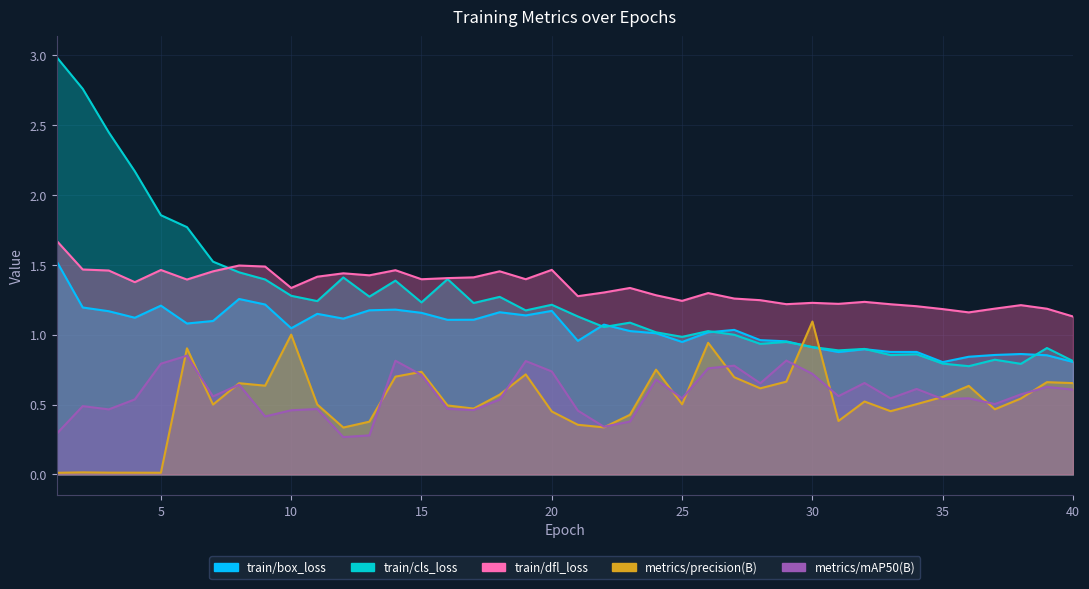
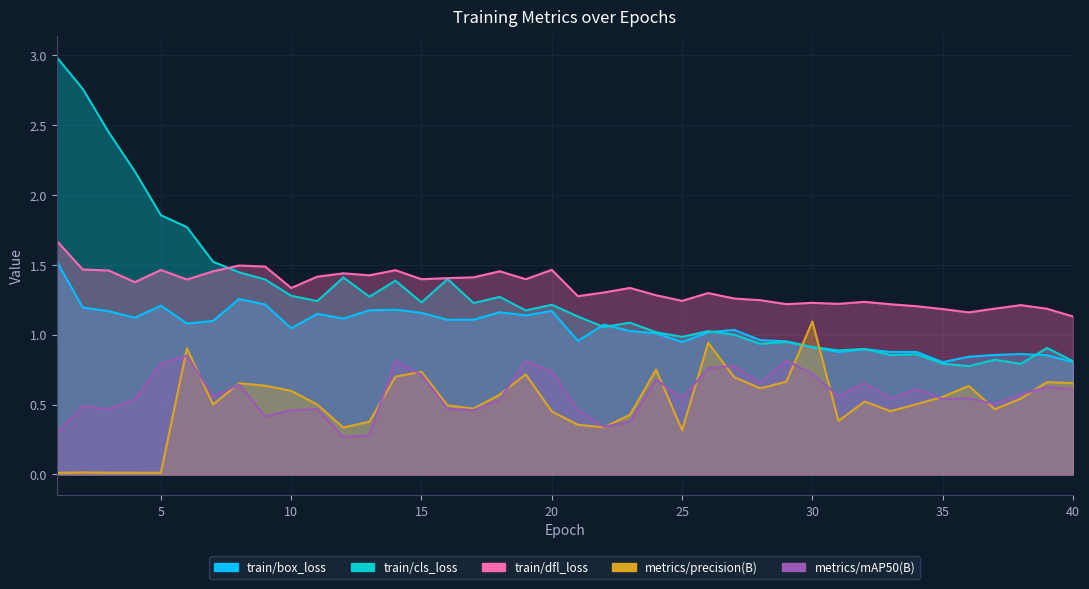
  {
    "metrics/precision(B)": {
      "5": 0.01,
-     "10": 1.00,
+     "10": 0.60,
      "15": 0.73,
      "20": 0.45,
-     "25": 0.50,
+     "25": 0.32,
      "30": 1.09,
      "40": 0.65
    }
  }
